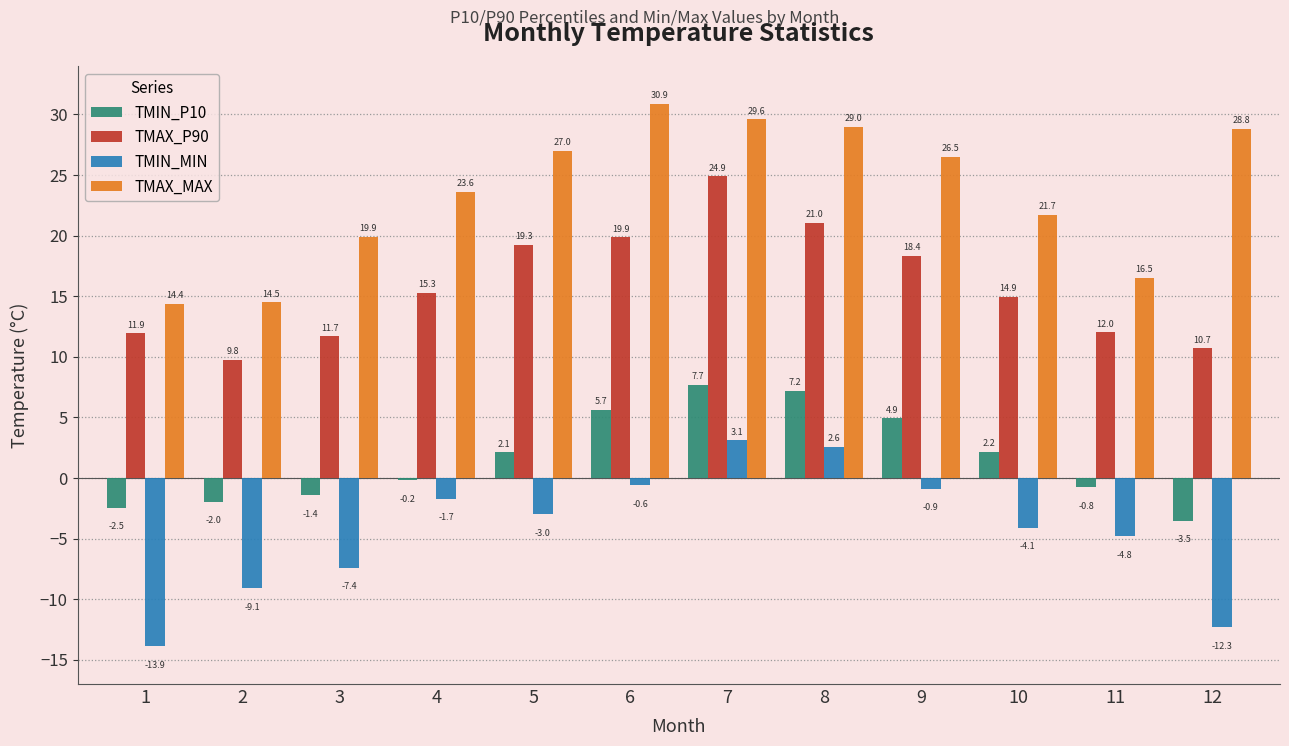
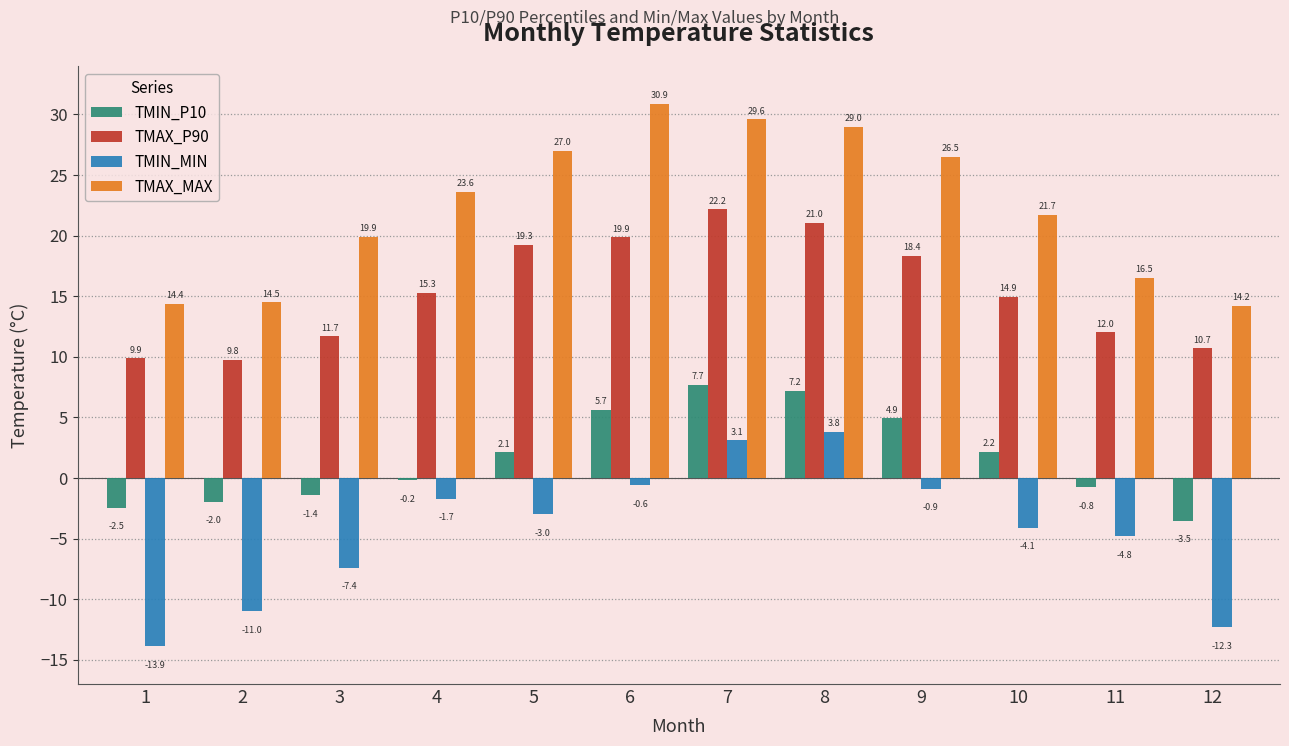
  {
    "TMIN_P10": {
      "1": -2.5,
      "2": -2.0,
      "3": -1.4,
      "4": -0.2,
      "5": 2.1,
      "6": 5.7,
      "7": 7.7,
      "8": 7.2,
      "9": 4.9,
      "10": 2.2,
      "11": -0.8,
      "12": -3.5
    },
    "TMAX_P90": {
-     "1": 11.9,
+     "1": 9.9,
      "2": 9.8,
      "3": 11.7,
      "4": 15.3,
      "5": 19.3,
      "6": 19.9,
-     "7": 24.9,
+     "7": 22.2,
      "8": 21.0,
      "9": 18.4,
      "10": 14.9,
      "11": 12.0,
      "12": 10.7
    },
    "TMIN_MIN": {
      "1": -13.9,
-     "2": -9.1,
+     "2": -11.0,
      "3": -7.4,
      "4": -1.7,
      "5": -3.0,
      "6": -0.6,
      "7": 3.1,
-     "8": 2.6,
+     "8": 3.8,
      "9": -0.9,
      "10": -4.1,
      "11": -4.8,
      "12": -12.3
    },
    "TMAX_MAX": {
      "1": 14.4,
      "2": 14.5,
      "3": 19.9,
      "4": 23.6,
      "5": 27.0,
      "6": 30.9,
      "7": 29.6,
      "8": 29.0,
      "9": 26.5,
      "10": 21.7,
      "11": 16.5,
-     "12": 28.8
+     "12": 14.2
    }
  }
